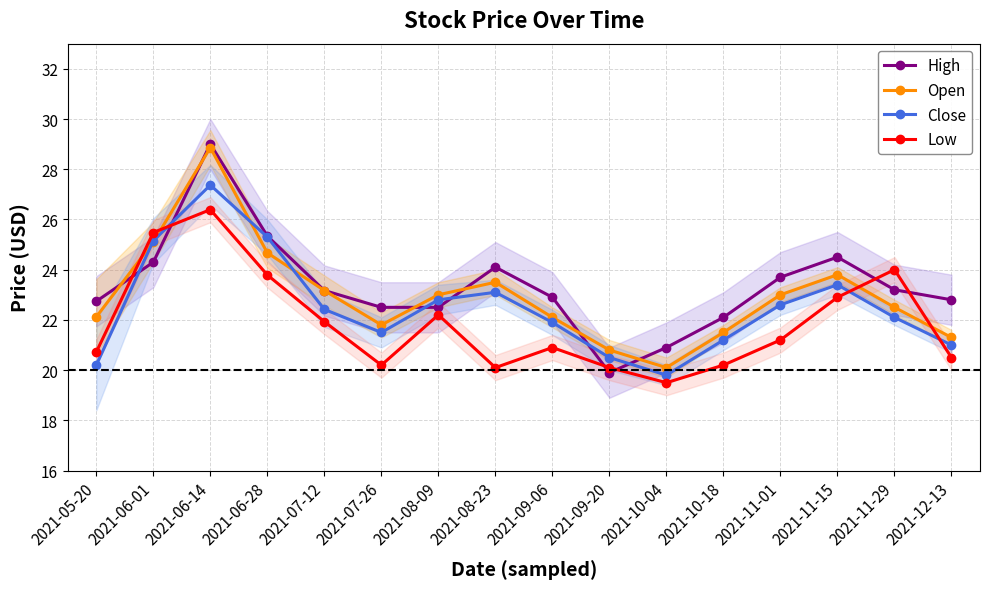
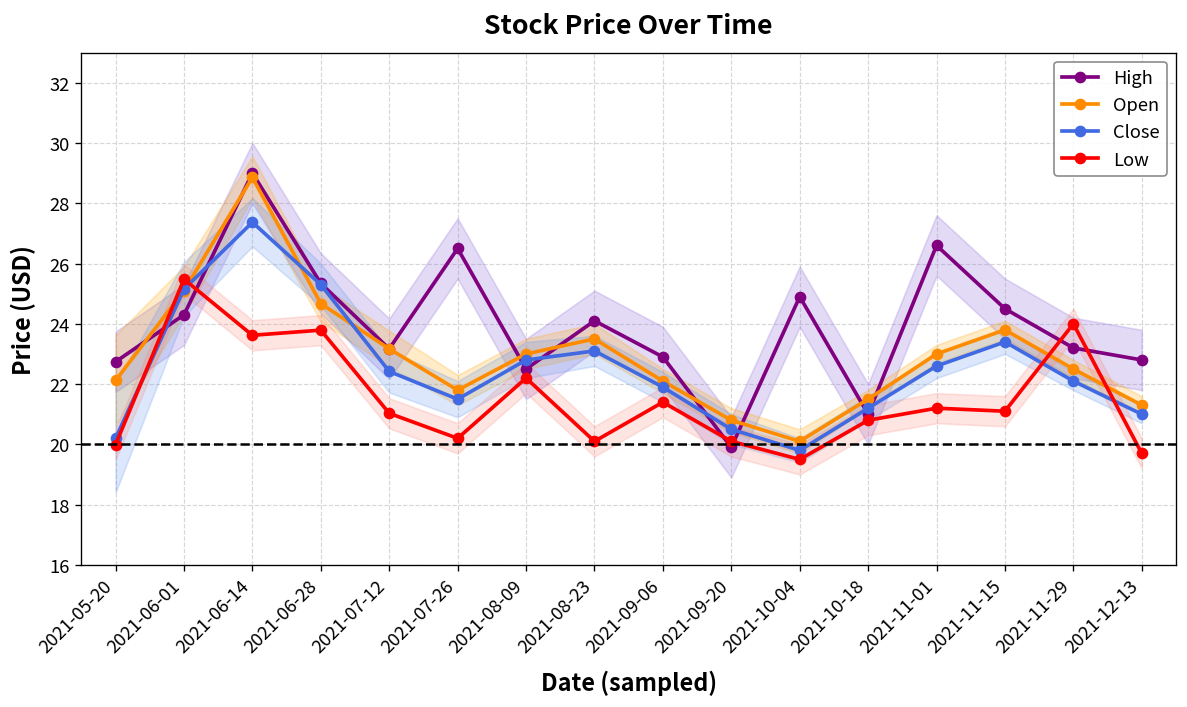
  {
    "High": {
      "2021-05-20": 22.7,
      "2021-06-01": 24.3,
      "2021-06-14": 29.0,
-     "2021-07-26": 22.5,
+     "2021-07-26": 26.5,
      "2021-08-09": 22.5,
      "2021-09-06": 22.9,
      "2021-09-20": 19.9,
-     "2021-10-04": 20.9,
-     "2021-10-18": 22.1,
-     "2021-11-01": 23.7,
+     "2021-10-04": 24.9,
+     "2021-10-18": 21.0,
+     "2021-11-01": 26.6,
      "2021-11-15": 24.5,
      "2021-11-29": 23.2,
      "2021-12-13": 22.8
    },
    "Low": {
-     "2021-05-20": 20.7,
+     "2021-05-20": 20.0,
      "2021-06-01": 25.5,
-     "2021-06-14": 26.4,
+     "2021-06-14": 23.6,
      "2021-06-28": 23.8,
-     "2021-07-12": 21.9,
+     "2021-07-12": 21.0,
      "2021-07-26": 20.2,
      "2021-08-09": 22.2,
      "2021-08-23": 20.1,
-     "2021-09-06": 20.9,
+     "2021-09-06": 21.4,
      "2021-09-20": 20.1,
      "2021-10-04": 19.5,
-     "2021-10-18": 20.2,
+     "2021-10-18": 20.8,
      "2021-11-01": 21.2,
-     "2021-11-15": 22.9,
+     "2021-11-15": 21.1,
      "2021-11-29": 24.0,
-     "2021-12-13": 20.5
+     "2021-12-13": 19.7
    }
  }
